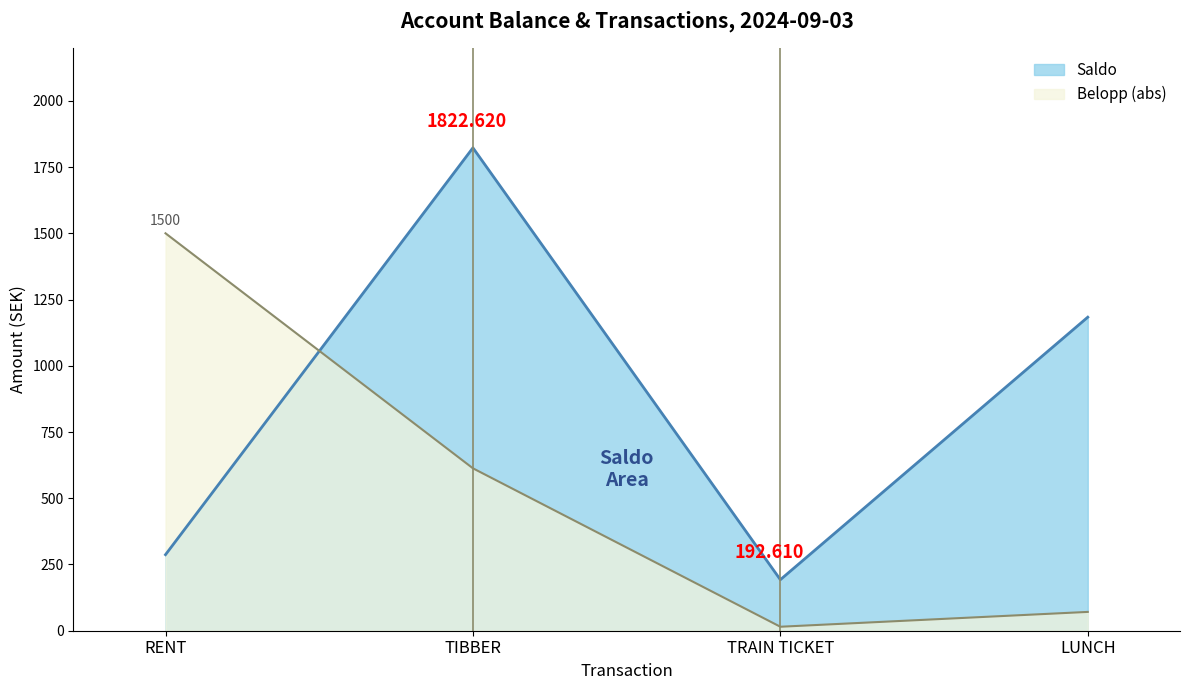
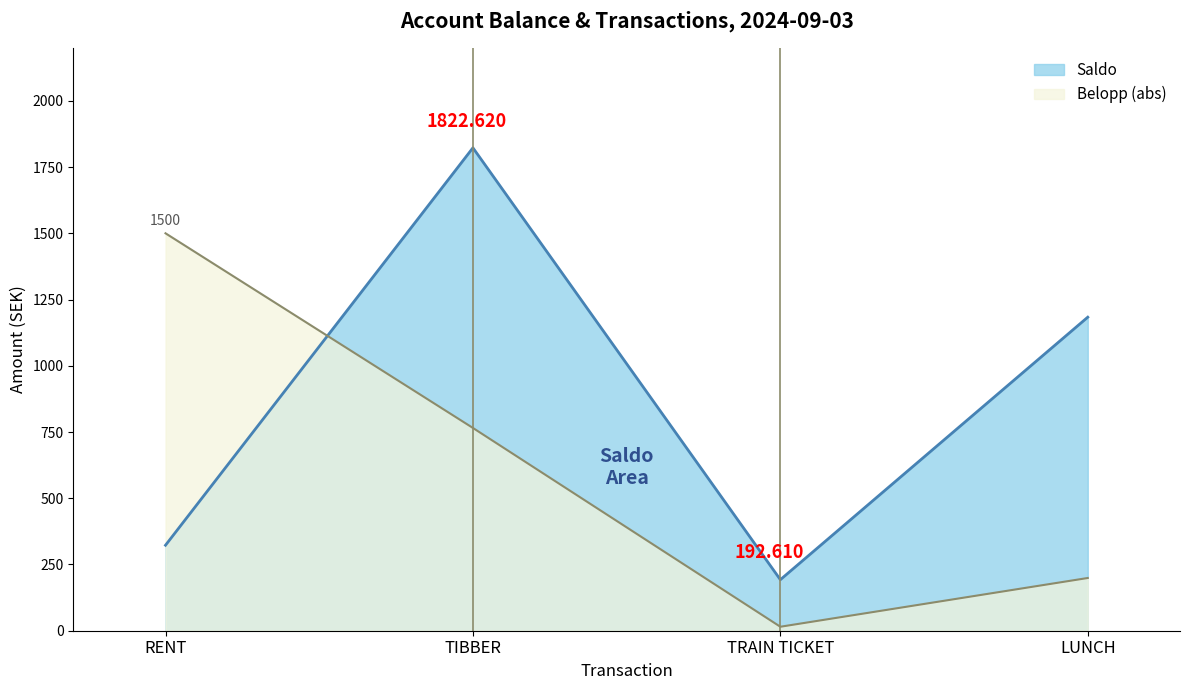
  {
    "Saldo": {
-     "RENT": 290,
+     "RENT": 320,
      "LUNCH": 1180
    },
    "Belopp (abs)": {
-     "TIBBER": 610,
+     "TIBBER": 770,
      "TRAIN TICKET": 20,
-     "LUNCH": 70
+     "LUNCH": 200
    }
  }
